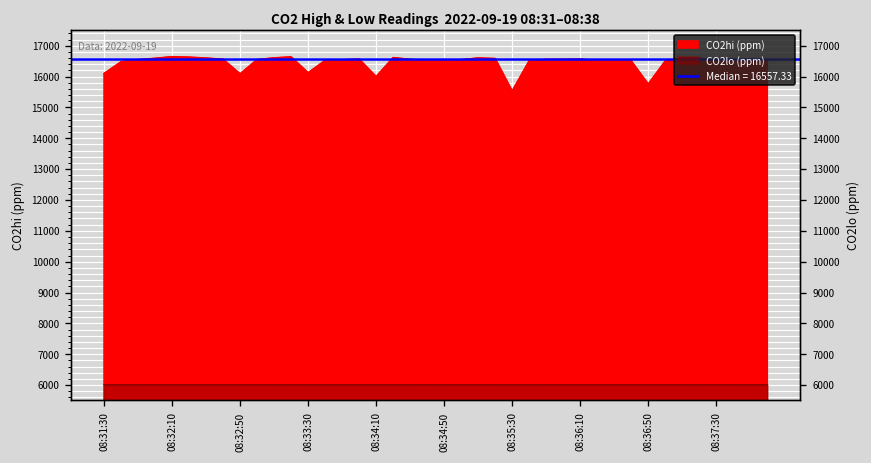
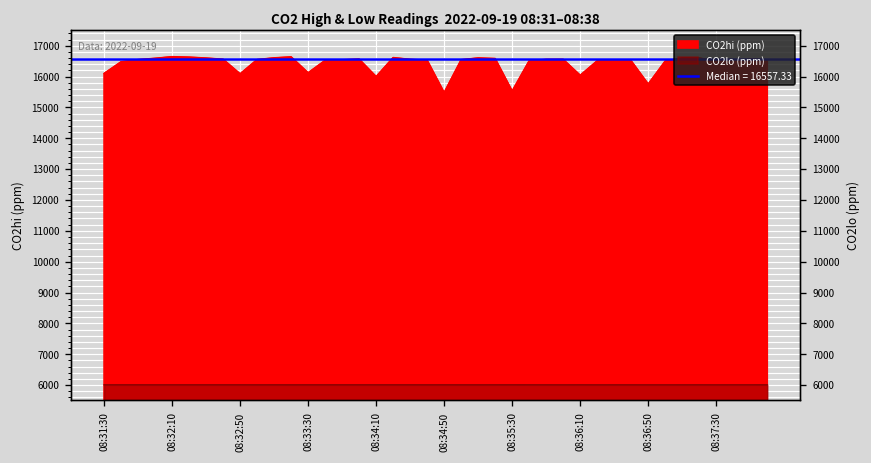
  {
    "CO2hi (ppm)": {
      "08:31:30": 16100,
      "08:32:10": 16600,
      "08:32:50": 16100,
      "08:33:30": 16100,
      "08:34:10": 16000,
-     "08:34:50": 16500,
+     "08:34:50": 15500,
      "08:35:30": 15500,
-     "08:36:10": 16600,
+     "08:36:10": 16000,
      "08:36:50": 15800
    },
    "CO2lo (ppm)": {
      "08:31:30": 6000,
      "08:32:10": 6000,
      "08:32:50": 6000,
      "08:33:30": 6000,
      "08:34:10": 6000,
      "08:34:50": 6000,
      "08:35:30": 6000,
      "08:36:10": 6000,
      "08:36:50": 6000,
      "08:37:30": 6000
    }
  }
